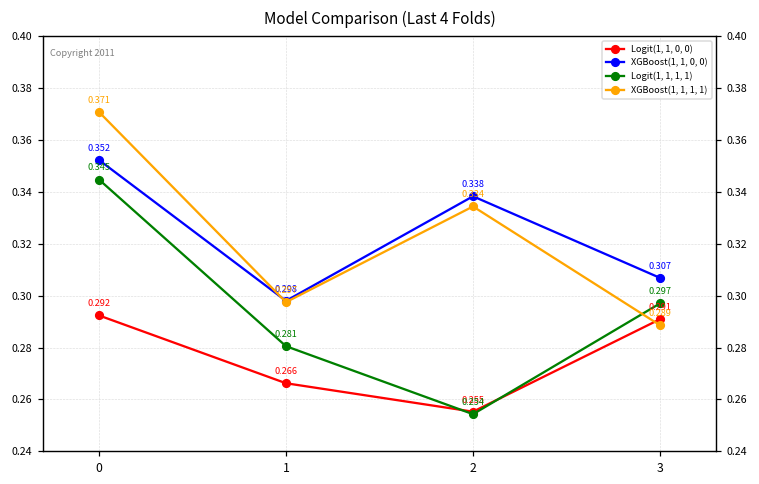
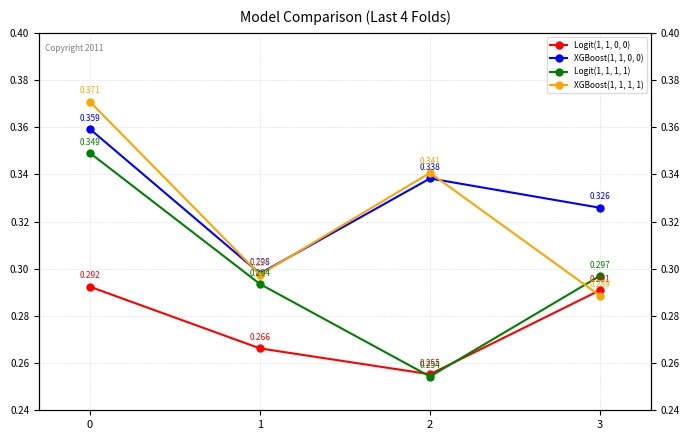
  {
    "Logit(1, 1, 0, 0)": {
      "0": 0.292,
      "1": 0.266
    },
    "XGBoost(1, 1, 0, 0)": {
-     "0": 0.352,
-     "3": 0.307
+     "0": 0.359,
+     "3": 0.326
    },
    "Logit(1, 1, 1, 1)": {
-     "0": 0.345,
-     "1": 0.281,
+     "0": 0.349,
+     "1": 0.294,
      "3": 0.297
    },
    "XGBoost(1, 1, 1, 1)": {
      "0": 0.371,
-     "2": 0.334
+     "2": 0.341
    }
  }
